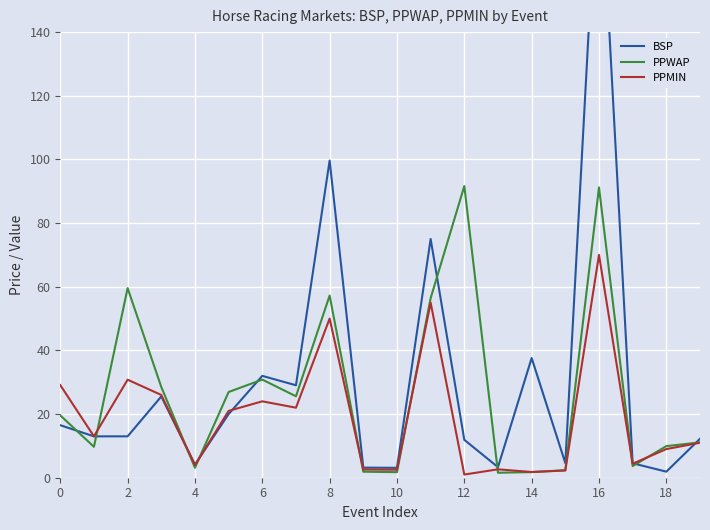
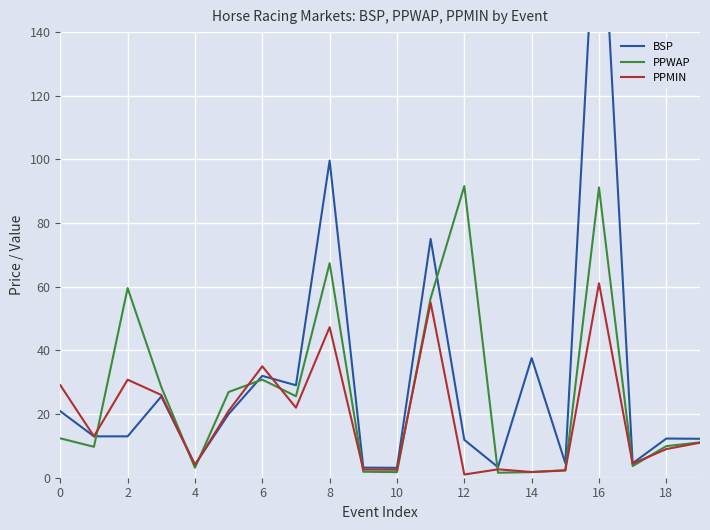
  {
    "BSP": {
-     "0": 17,
+     "0": 21,
      "2": 13,
      "6": 32,
      "8": 100,
      "12": 12,
      "14": 38,
-     "18": 2
+     "18": 12
    },
    "PPWAP": {
-     "0": 20,
+     "0": 12,
      "2": 60,
      "4": 3,
      "6": 31,
-     "8": 57,
+     "8": 67,
      "12": 92,
      "16": 91,
      "18": 10
    },
    "PPMIN": {
      "0": 29,
      "2": 31,
-     "6": 24,
-     "8": 50,
+     "6": 35,
+     "8": 47,
      "12": 1,
-     "16": 70,
+     "16": 61,
      "18": 9
    }
  }
